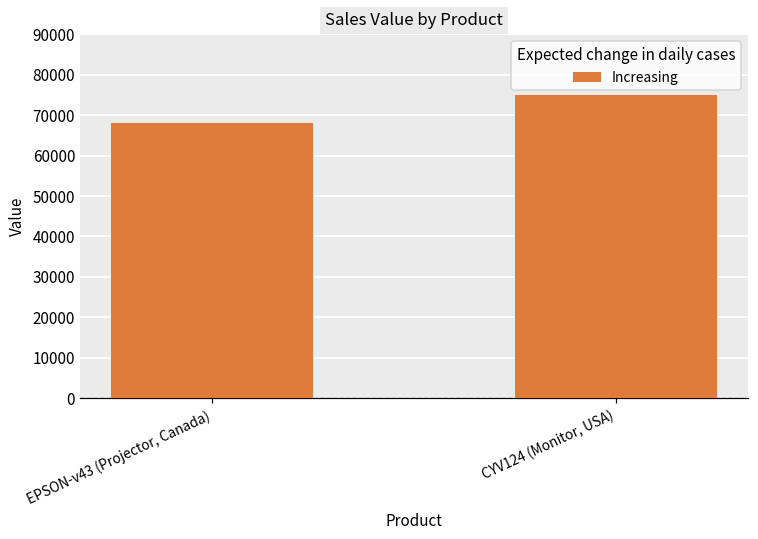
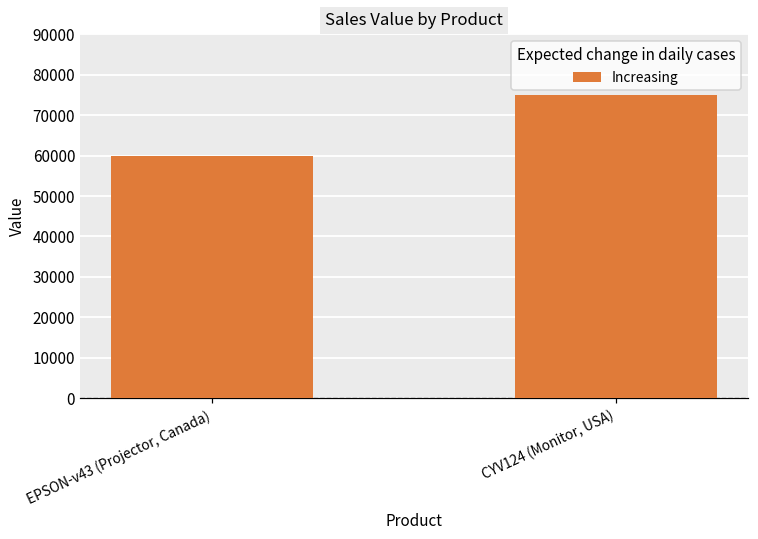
  {
-   "EPSON-v43 (Projector, Canada)": 68000,
+   "EPSON-v43 (Projector, Canada)": 60000,
    "CYV124 (Monitor, USA)": 75000
  }
